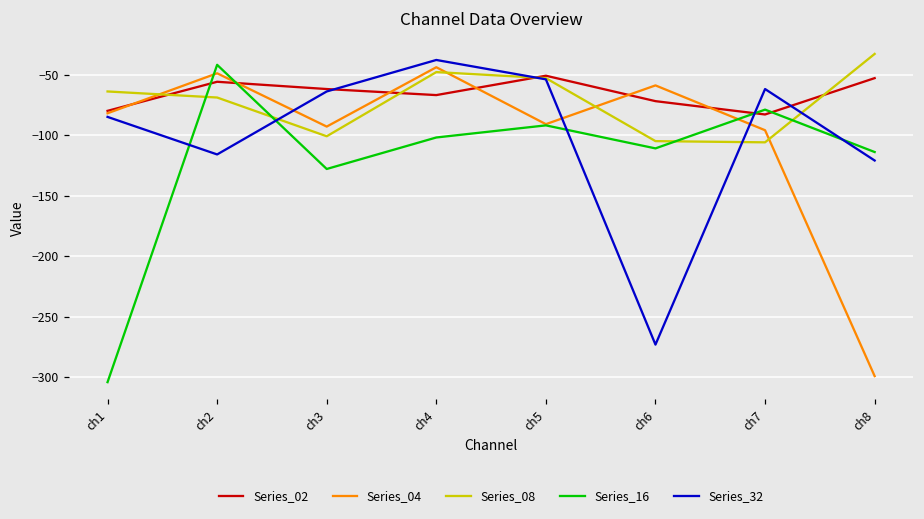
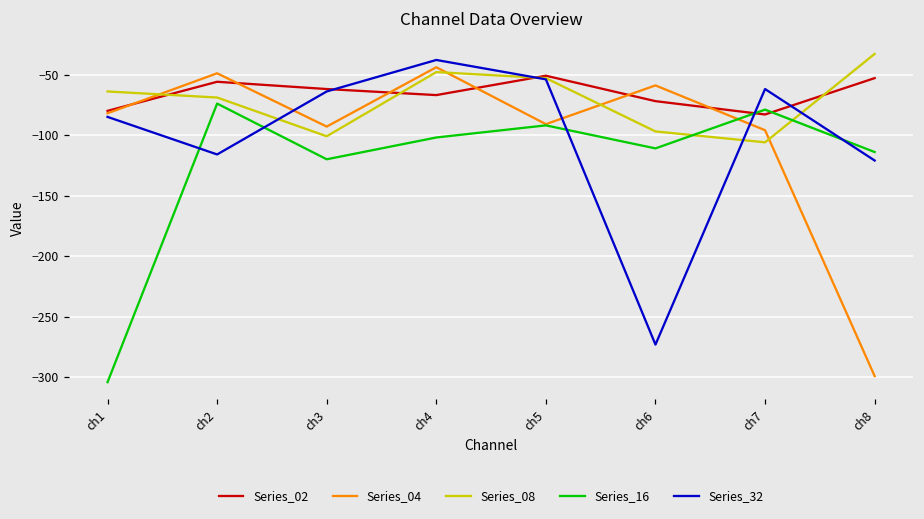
  {
    "Series_02": {
      "ch2": -56,
      "ch4": -67,
      "ch6": -72,
      "ch7": -83,
      "ch8": -53
    },
    "Series_04": {
      "ch2": -49,
      "ch3": -93,
      "ch4": -44,
      "ch6": -59,
      "ch7": -96,
      "ch8": -299
    },
    "Series_08": {
      "ch1": -64,
      "ch2": -69,
      "ch3": -101,
      "ch4": -48,
-     "ch6": -105,
+     "ch6": -97,
      "ch7": -106,
      "ch8": -33
    },
    "Series_16": {
      "ch1": -304,
-     "ch2": -42,
-     "ch3": -128,
+     "ch2": -74,
+     "ch3": -120,
      "ch4": -102,
      "ch6": -111,
      "ch7": -79,
      "ch8": -114
    },
    "Series_32": {
      "ch1": -85,
      "ch2": -116,
      "ch4": -38,
      "ch6": -273,
      "ch7": -62,
      "ch8": -121
    }
  }
